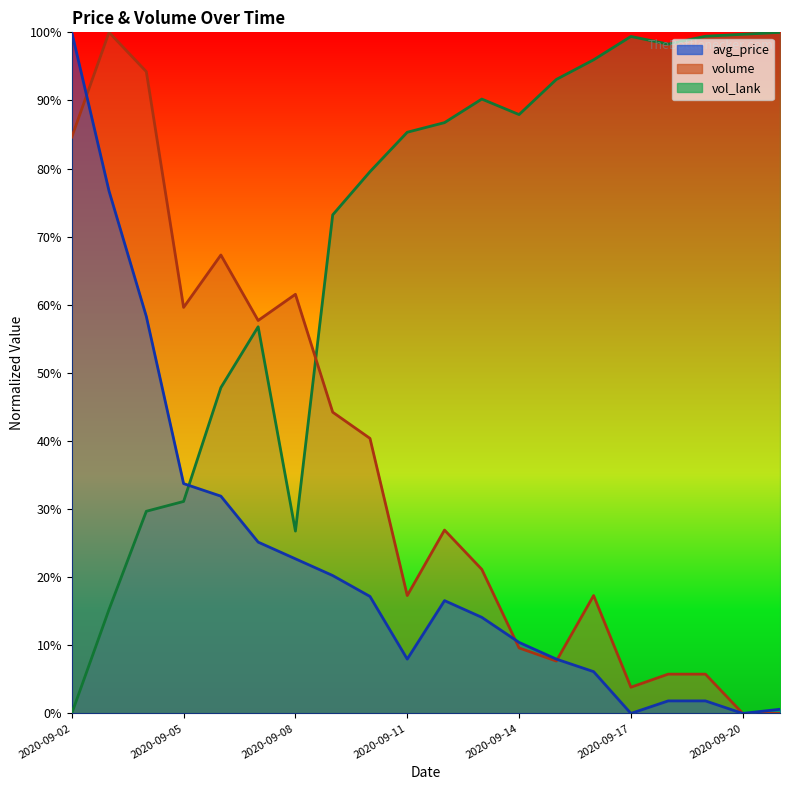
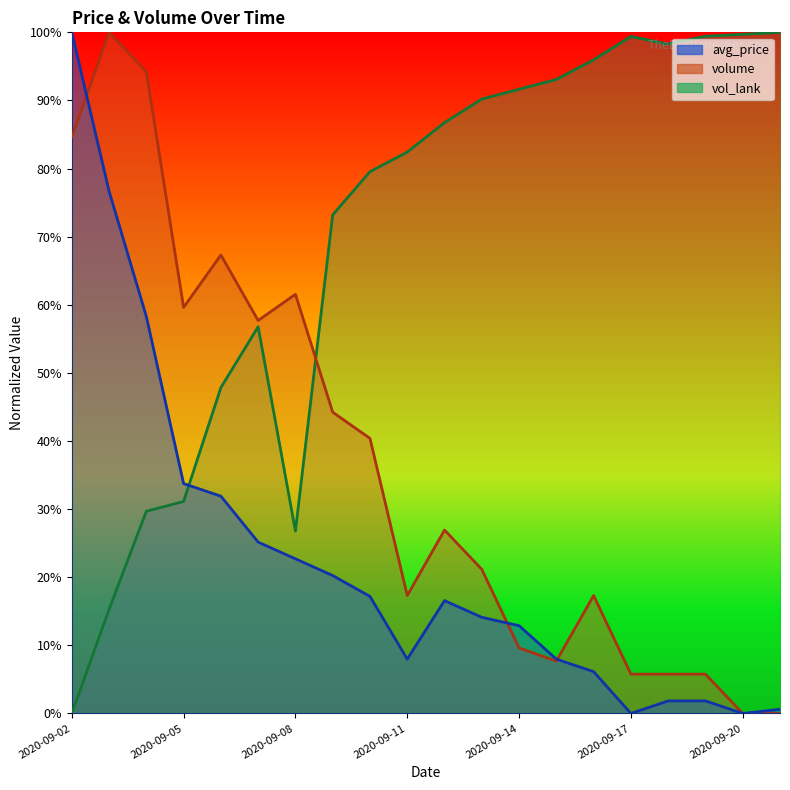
  {
    "avg_price": {
      "2020-09-02": "100%",
      "2020-09-05": "34%",
      "2020-09-08": "23%",
      "2020-09-11": "8%",
-     "2020-09-14": "10%",
+     "2020-09-14": "13%",
      "2020-09-17": "0%"
    },
    "volume": {
      "2020-09-02": "85%",
      "2020-09-05": "60%",
      "2020-09-08": "62%",
      "2020-09-11": "17%",
      "2020-09-14": "10%",
-     "2020-09-17": "4%"
+     "2020-09-17": "6%"
    },
    "vol_lank": {
      "2020-09-02": "0%",
      "2020-09-05": "31%",
      "2020-09-08": "27%",
-     "2020-09-11": "85%",
-     "2020-09-14": "88%",
+     "2020-09-11": "82%",
+     "2020-09-14": "92%",
      "2020-09-17": "99%",
      "2020-09-20": "100%"
    }
  }
